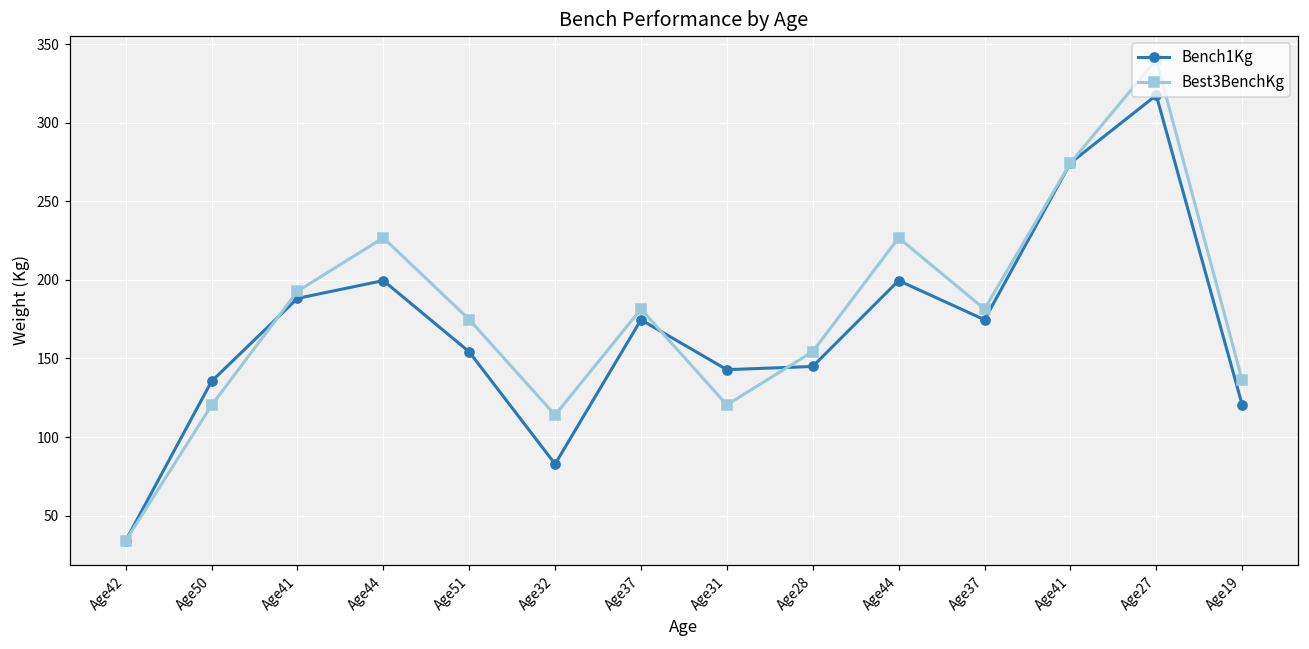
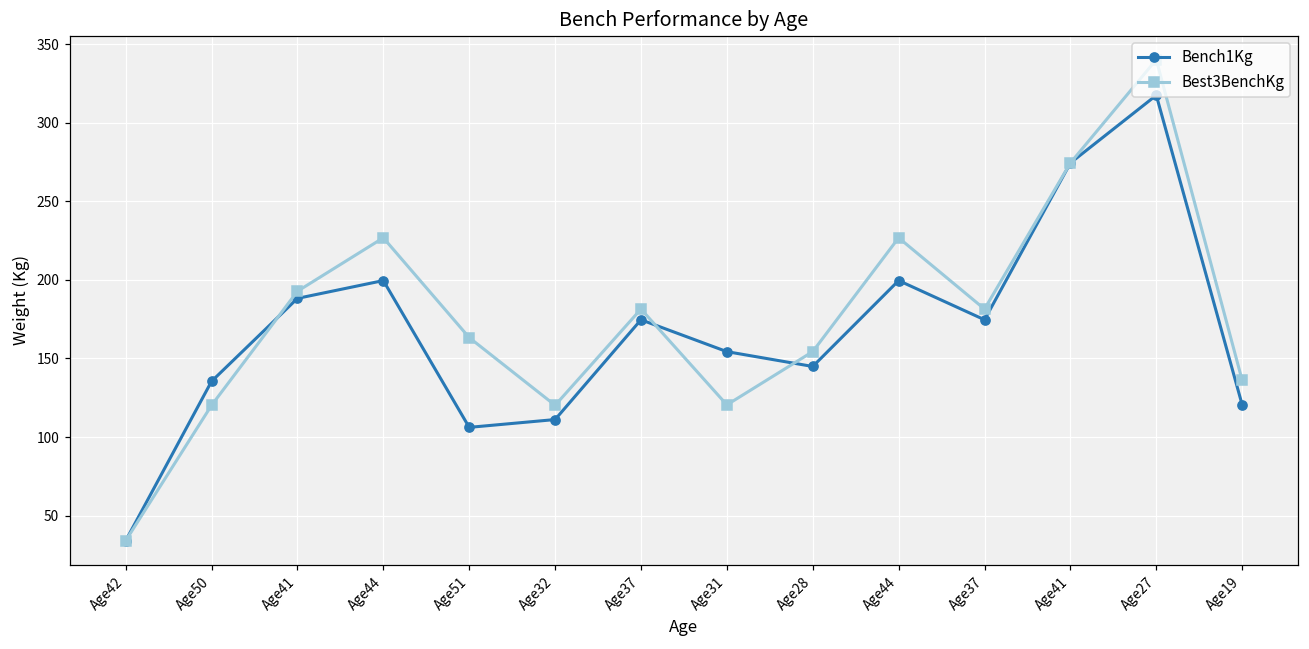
  {
    "Bench1Kg": {
      "Age50": 135,
-     "Age51": 154,
-     "Age32": 83,
-     "Age31": 143,
+     "Age51": 106,
+     "Age32": 111,
+     "Age31": 154,
      "Age28": 145,
      "Age27": 318,
      "Age19": 120
    },
    "Best3BenchKg": {
      "Age50": 120,
-     "Age51": 175,
-     "Age32": 114,
+     "Age51": 163,
+     "Age32": 120,
      "Age31": 120,
      "Age28": 154,
      "Age19": 136
    }
  }
